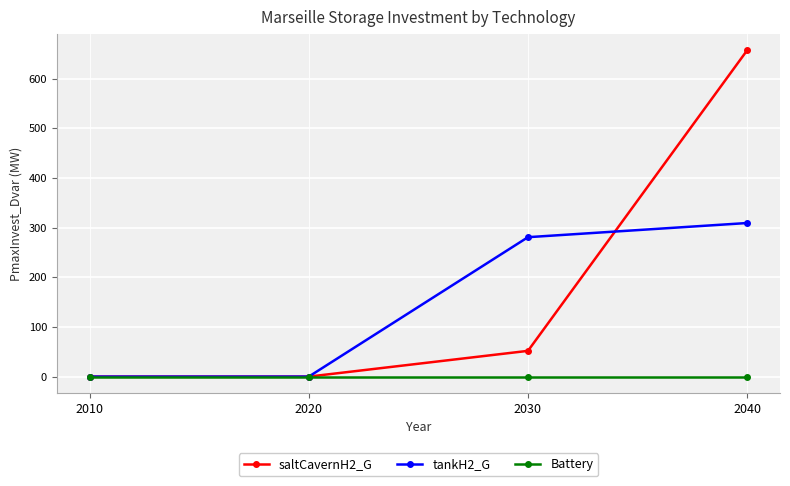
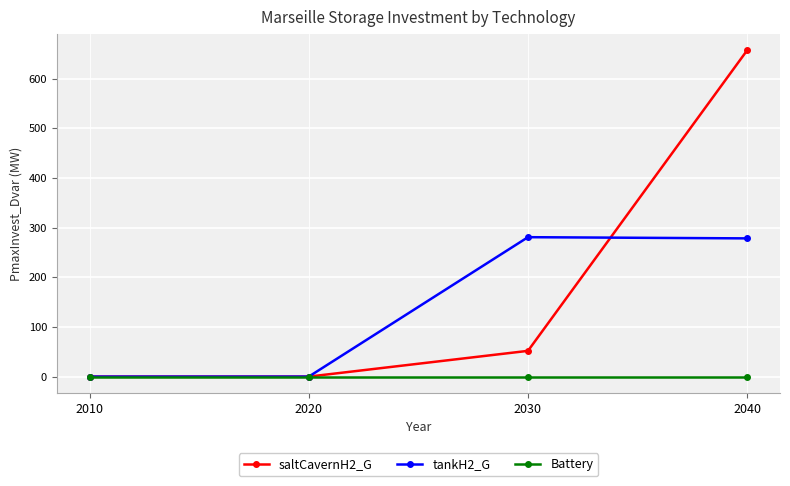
  {
    "saltCavernH2_G": {
      "2030": 50,
      "2040": 660
    },
    "tankH2_G": {
      "2030": 280,
-     "2040": 310
+     "2040": 280
    },
    "Battery": {
      "2030": 0,
      "2040": 0
    }
  }
